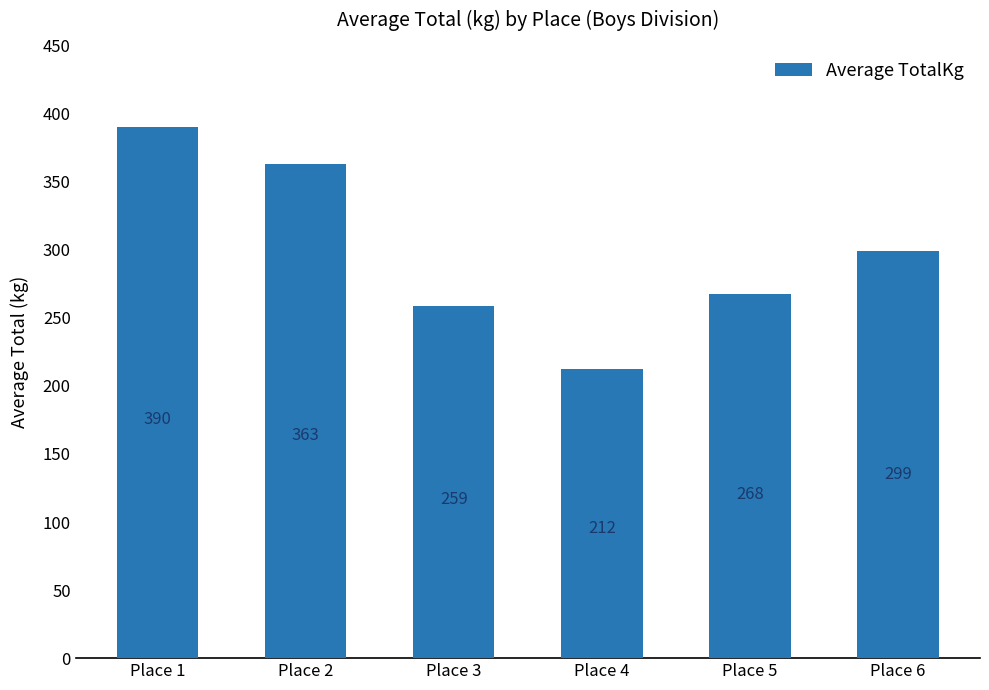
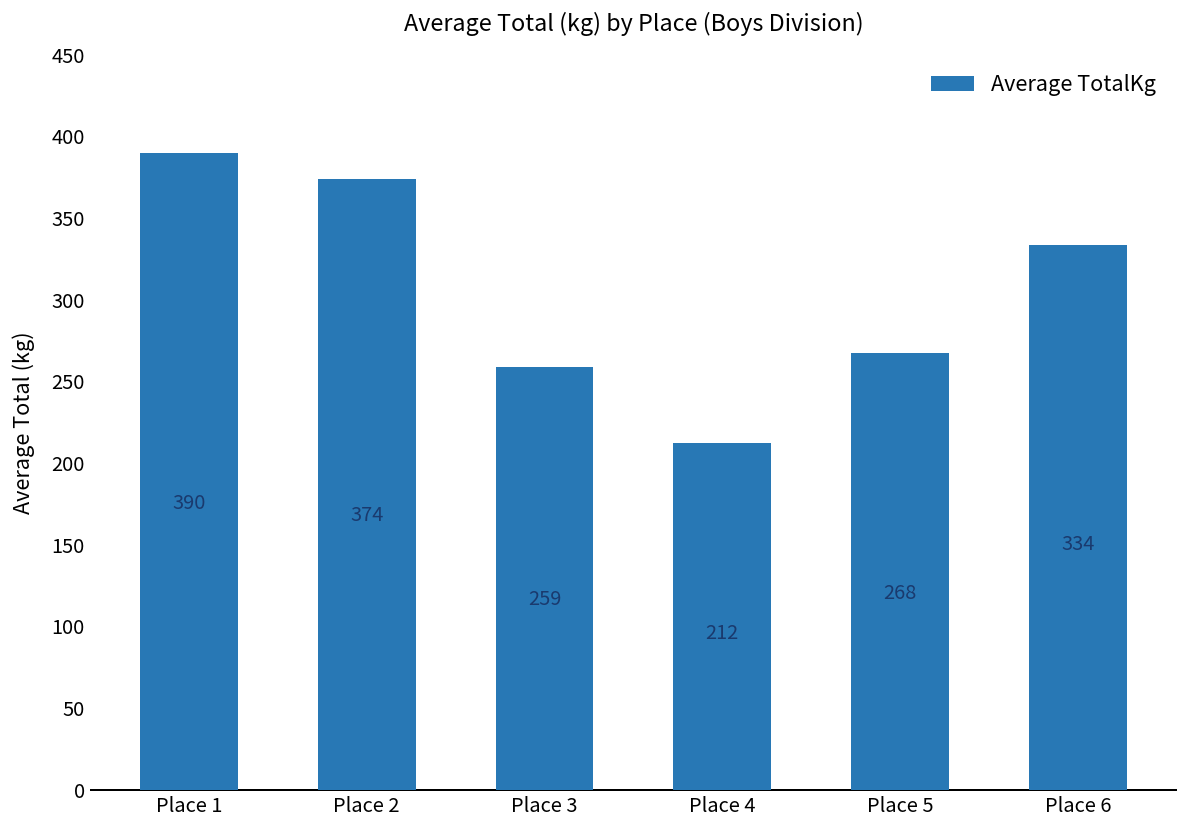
  {
    "Place 1": 390,
-   "Place 2": 363,
+   "Place 2": 374,
    "Place 3": 259,
    "Place 4": 212,
    "Place 5": 268,
-   "Place 6": 299
+   "Place 6": 334
  }
